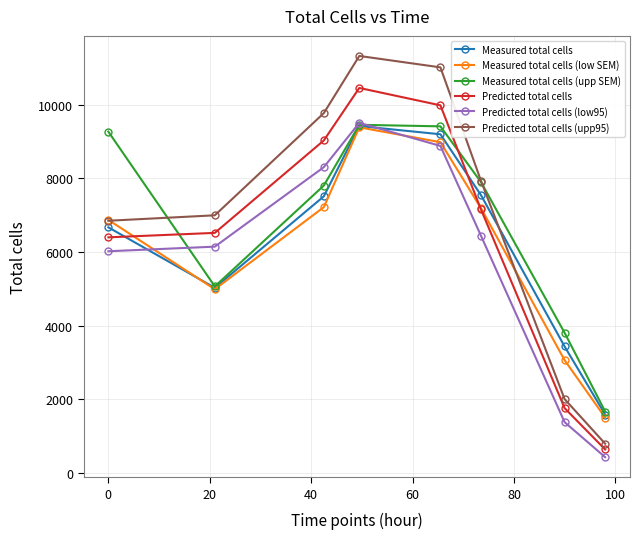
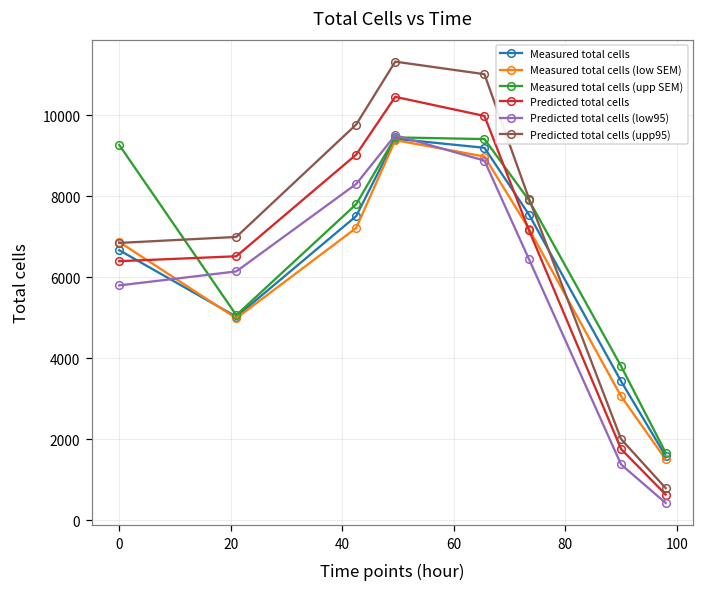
  {
    "Measured total cells": {
      "0": 6700
    },
    "Measured total cells (upp SEM)": {
      "0": 9300
    },
    "Predicted total cells": {
      "0": 6400
    },
    "Predicted total cells (low95)": {
-     "0": 6000
+     "0": 5800
    }
  }
